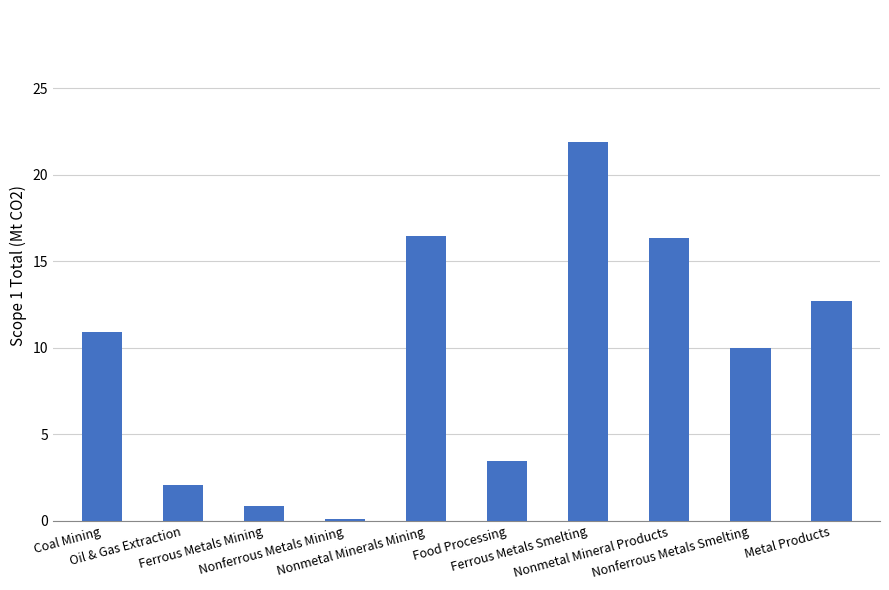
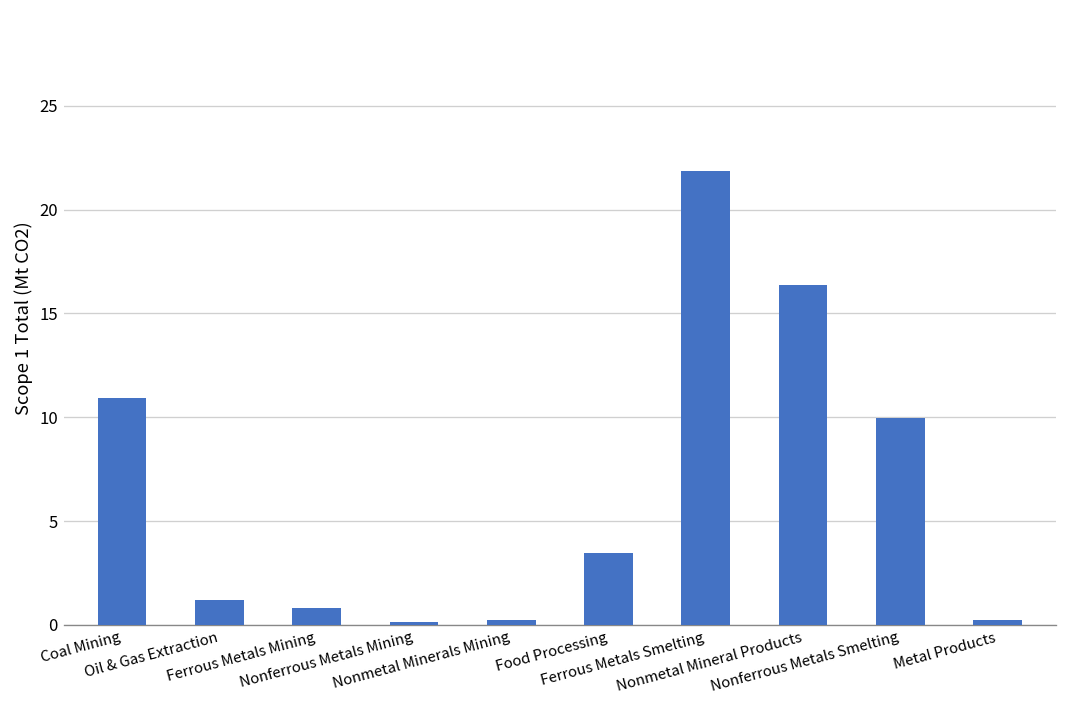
  {
    "Coal Mining": 10.9,
-   "Oil & Gas Extraction": 2.1,
+   "Oil & Gas Extraction": 1.2,
    "Ferrous Metals Mining": 0.8,
-   "Nonmetal Minerals Mining": 16.5,
+   "Nonmetal Minerals Mining": 0.2,
    "Food Processing": 3.5,
    "Ferrous Metals Smelting": 21.9,
    "Nonmetal Mineral Products": 16.4,
    "Nonferrous Metals Smelting": 10.0,
-   "Metal Products": 12.7
+   "Metal Products": 0.3
  }
